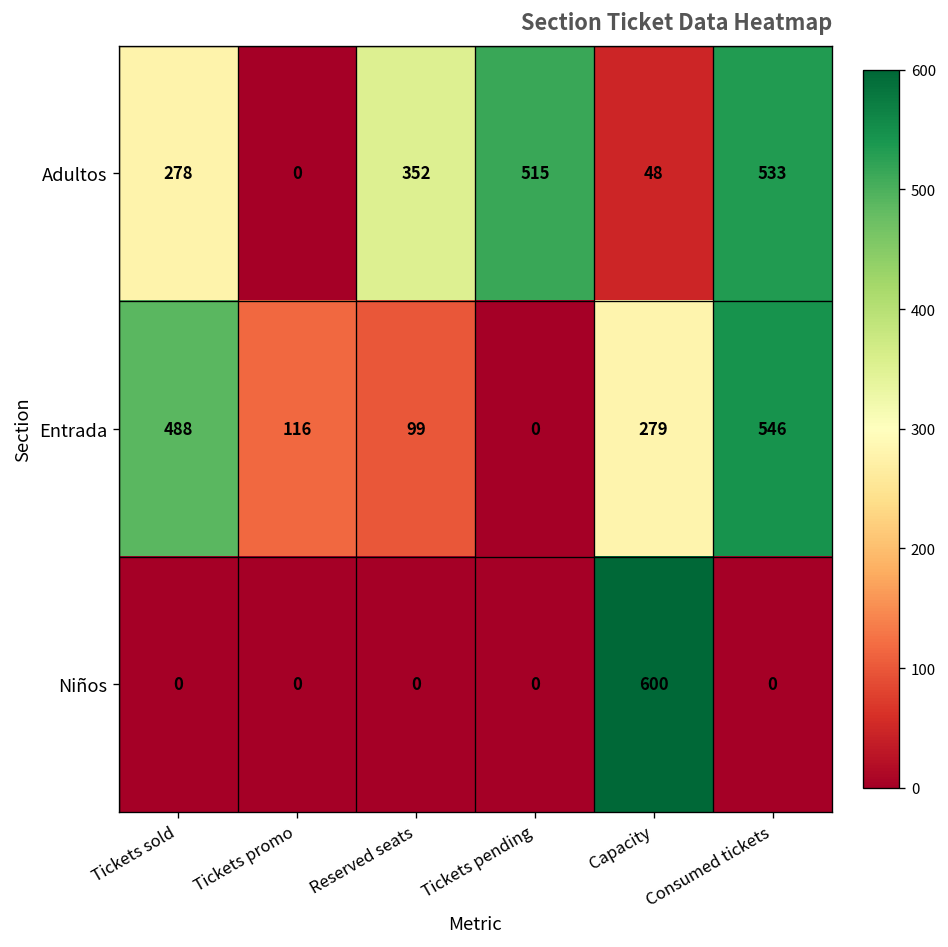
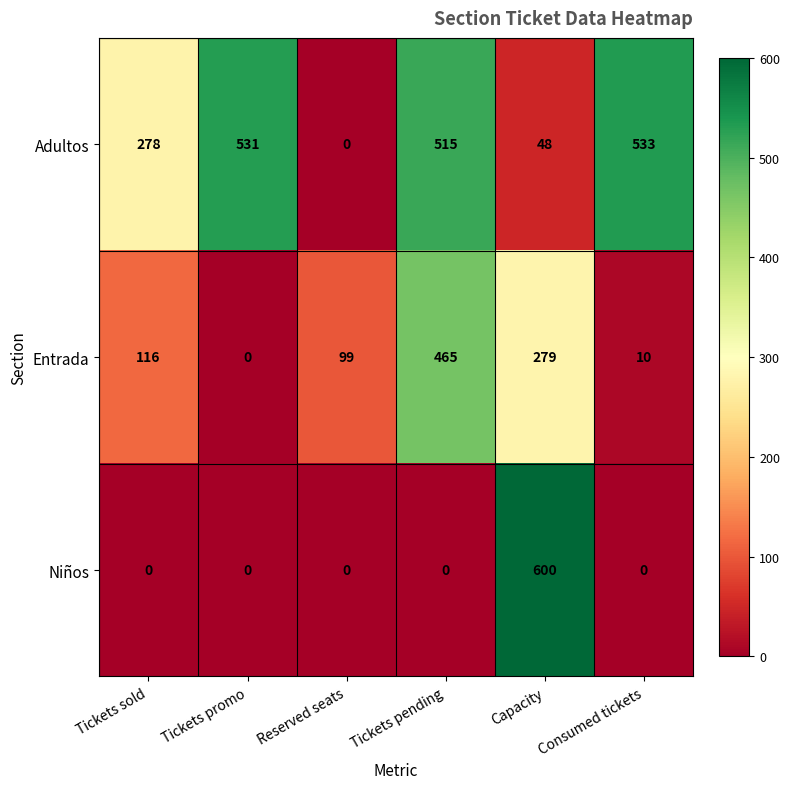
  {
    "Adultos": {
      "Tickets sold": 278,
-     "Tickets promo": 0,
-     "Reserved seats": 352,
+     "Tickets promo": 531,
+     "Reserved seats": 0,
      "Tickets pending": 515,
      "Capacity": 48,
      "Consumed tickets": 533
    },
    "Entrada": {
-     "Tickets sold": 488,
-     "Tickets promo": 116,
+     "Tickets sold": 116,
+     "Tickets promo": 0,
      "Reserved seats": 99,
-     "Tickets pending": 0,
+     "Tickets pending": 465,
      "Capacity": 279,
-     "Consumed tickets": 546
+     "Consumed tickets": 10
    },
    "Niños": {
      "Tickets sold": 0,
      "Tickets promo": 0,
      "Reserved seats": 0,
      "Tickets pending": 0,
      "Capacity": 600,
      "Consumed tickets": 0
    }
  }
